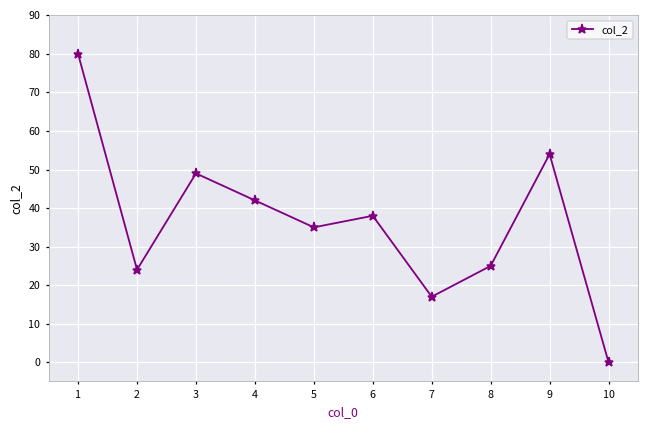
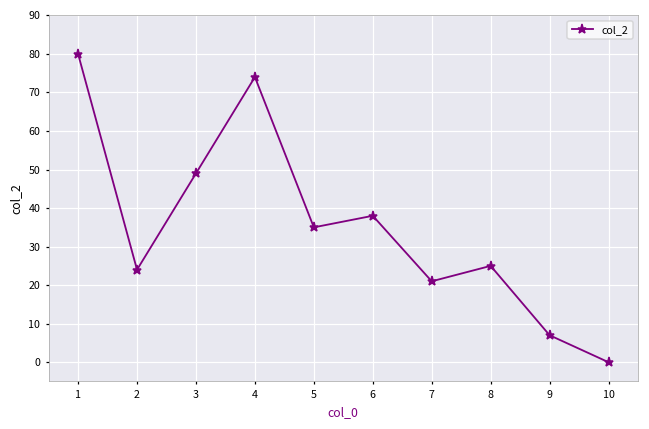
  {
    "1": 80,
    "2": 24,
    "3": 49,
-   "4": 42,
+   "4": 74,
    "5": 35,
    "6": 38,
-   "7": 17,
+   "7": 21,
    "8": 25,
-   "9": 54,
+   "9": 7,
    "10": 0
  }
